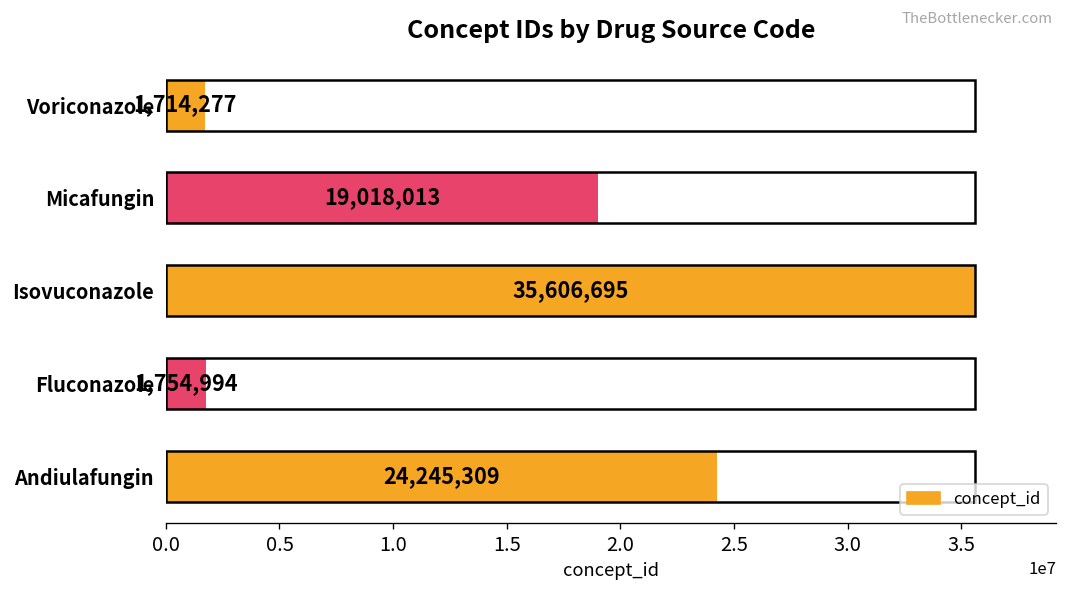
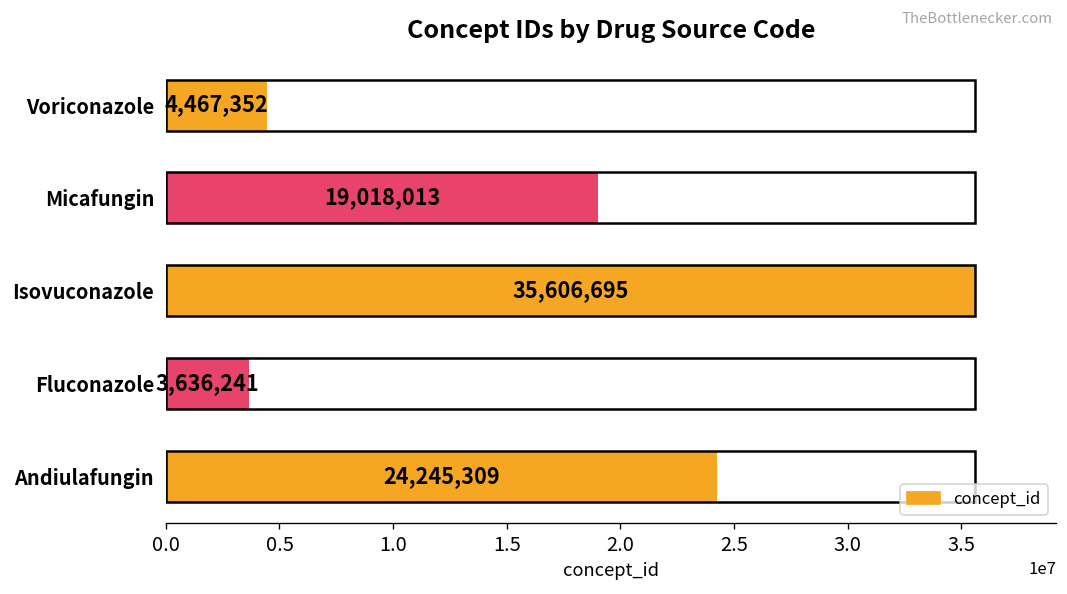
  {
-   "Voriconazole": "1,714,277",
+   "Voriconazole": "4,467,352",
    "Micafungin": "19,018,013",
    "Isovuconazole": "35,606,695",
-   "Fluconazole": "1,754,994",
+   "Fluconazole": "3,636,241",
    "Andiulafungin": "24,245,309"
  }
